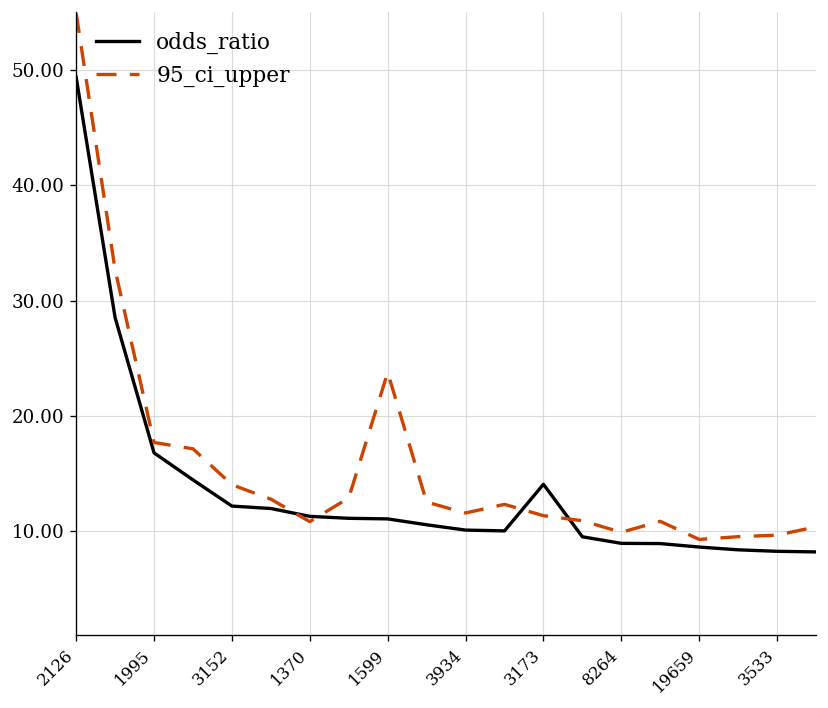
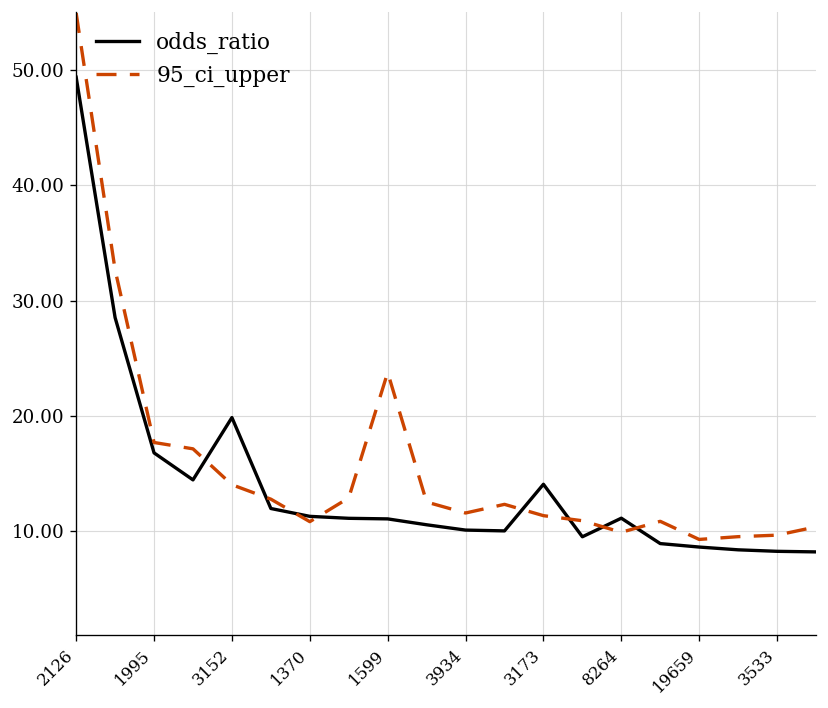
  {
    "odds_ratio": {
      "2126": 49,
      "1995": 17,
-     "3152": 12,
+     "3152": 20,
      "1370": 11,
      "1599": 11,
      "3934": 10,
      "3173": 14,
-     "8264": 9,
+     "8264": 11,
      "19659": 9,
      "3533": 8
    },
    "95_ci_upper": {
      "2126": 55,
      "1995": 18,
      "3152": 14,
      "1370": 11,
      "1599": 24,
      "3934": 12,
      "3173": 11,
      "8264": 10,
      "19659": 9,
      "3533": 10
    }
  }
